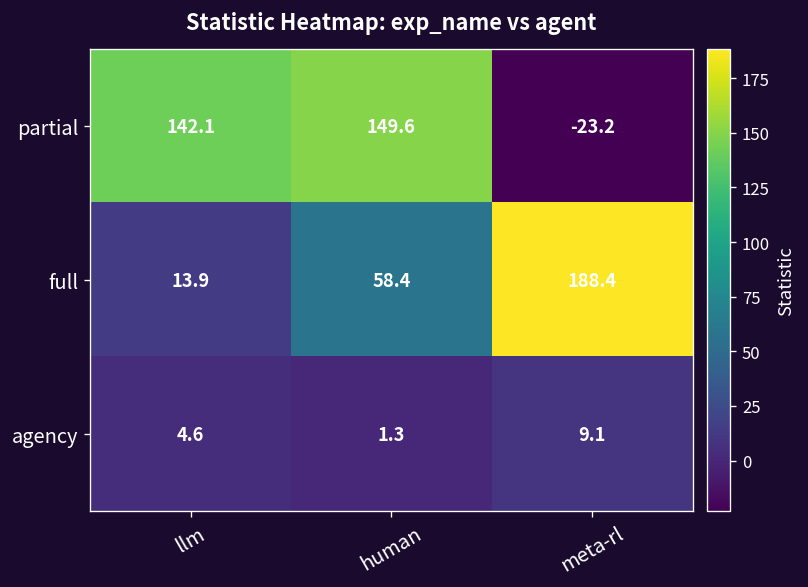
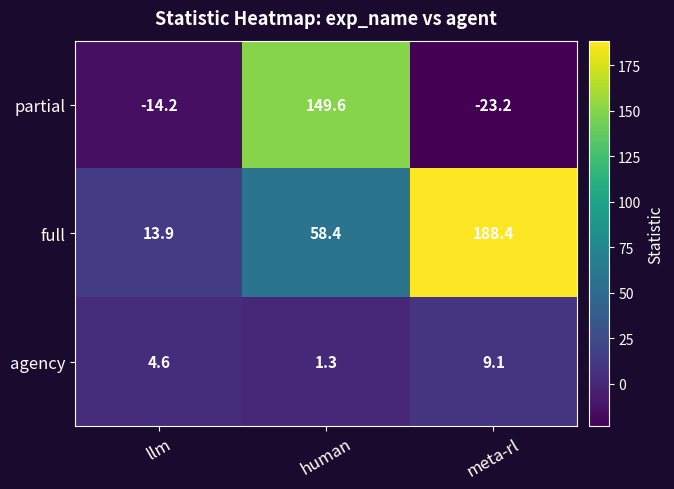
  {
    "partial": {
-     "llm": 142.1,
+     "llm": -14.2,
      "human": 149.6,
      "meta-rl": -23.2
    },
    "full": {
      "llm": 13.9,
      "human": 58.4,
      "meta-rl": 188.4
    },
    "agency": {
      "llm": 4.6,
      "human": 1.3,
      "meta-rl": 9.1
    }
  }
